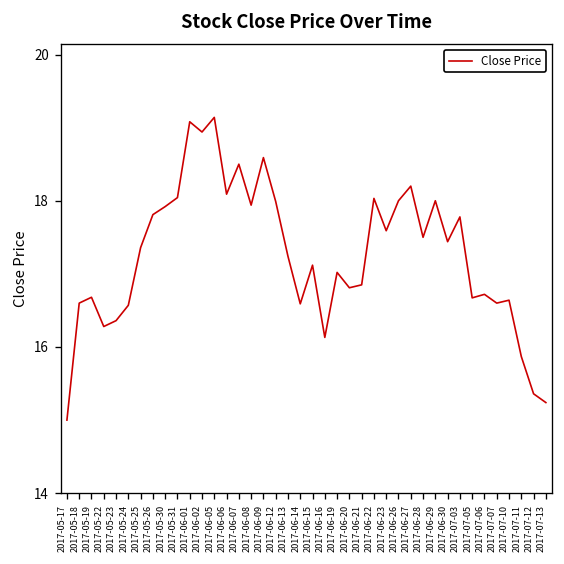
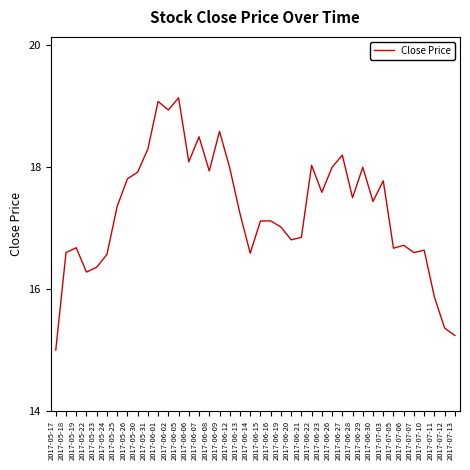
  {
    "2017-05-17": 15.0,
    "2017-05-18": 16.6,
    "2017-05-19": 16.7,
    "2017-05-22": 16.3,
    "2017-05-23": 16.4,
    "2017-05-24": 16.6,
    "2017-05-25": 17.4,
    "2017-05-26": 17.8,
    "2017-05-30": 17.9,
-   "2017-05-31": 18.0,
+   "2017-05-31": 18.3,
    "2017-06-01": 19.1,
    "2017-06-02": 18.9,
    "2017-06-05": 19.1,
    "2017-06-06": 18.1,
    "2017-06-07": 18.5,
    "2017-06-08": 17.9,
    "2017-06-09": 18.6,
    "2017-06-12": 18.0,
    "2017-06-13": 17.2,
    "2017-06-14": 16.6,
    "2017-06-15": 17.1,
-   "2017-06-16": 16.1,
+   "2017-06-16": 17.1,
    "2017-06-19": 17.0,
    "2017-06-20": 16.8,
    "2017-06-21": 16.9,
    "2017-06-22": 18.0,
    "2017-06-23": 17.6,
    "2017-06-26": 18.0,
    "2017-06-27": 18.2,
    "2017-06-28": 17.5,
    "2017-06-29": 18.0,
    "2017-06-30": 17.4,
    "2017-07-03": 17.8,
    "2017-07-05": 16.7,
    "2017-07-06": 16.7,
    "2017-07-07": 16.6,
    "2017-07-10": 16.6,
    "2017-07-11": 15.9,
    "2017-07-12": 15.4,
    "2017-07-13": 15.2
  }
